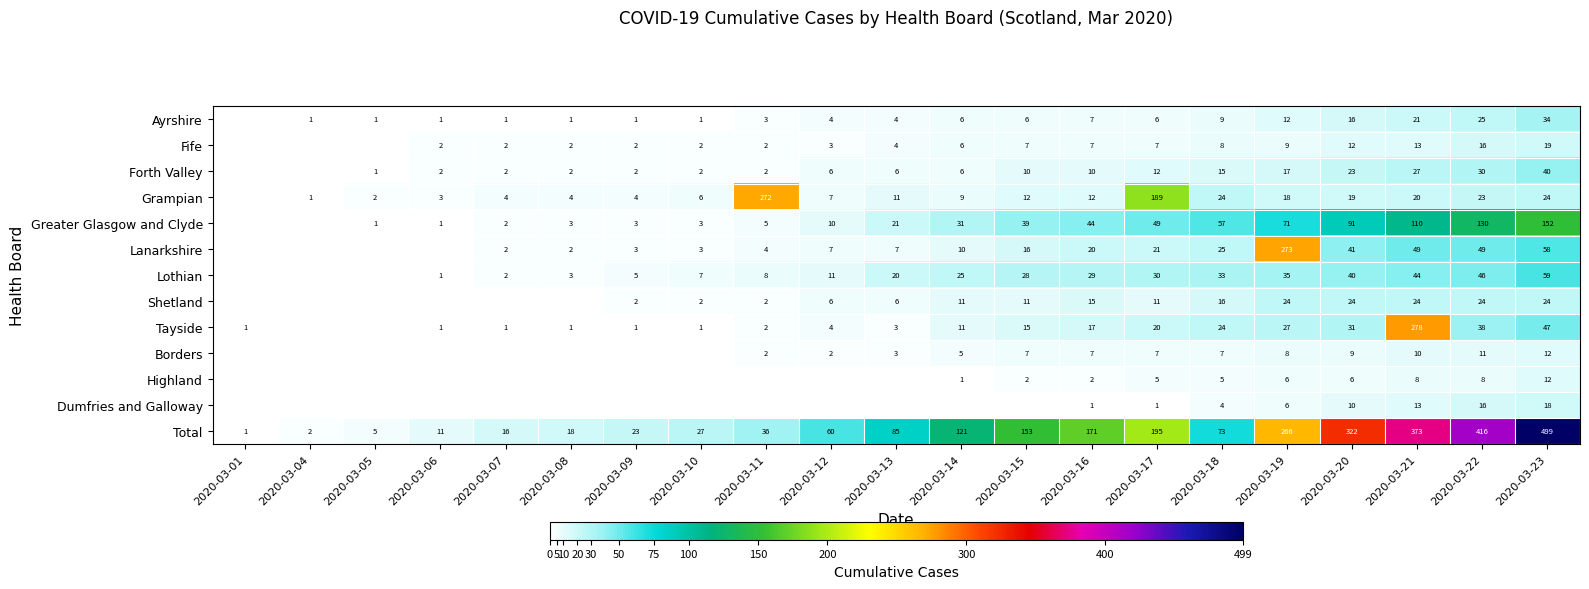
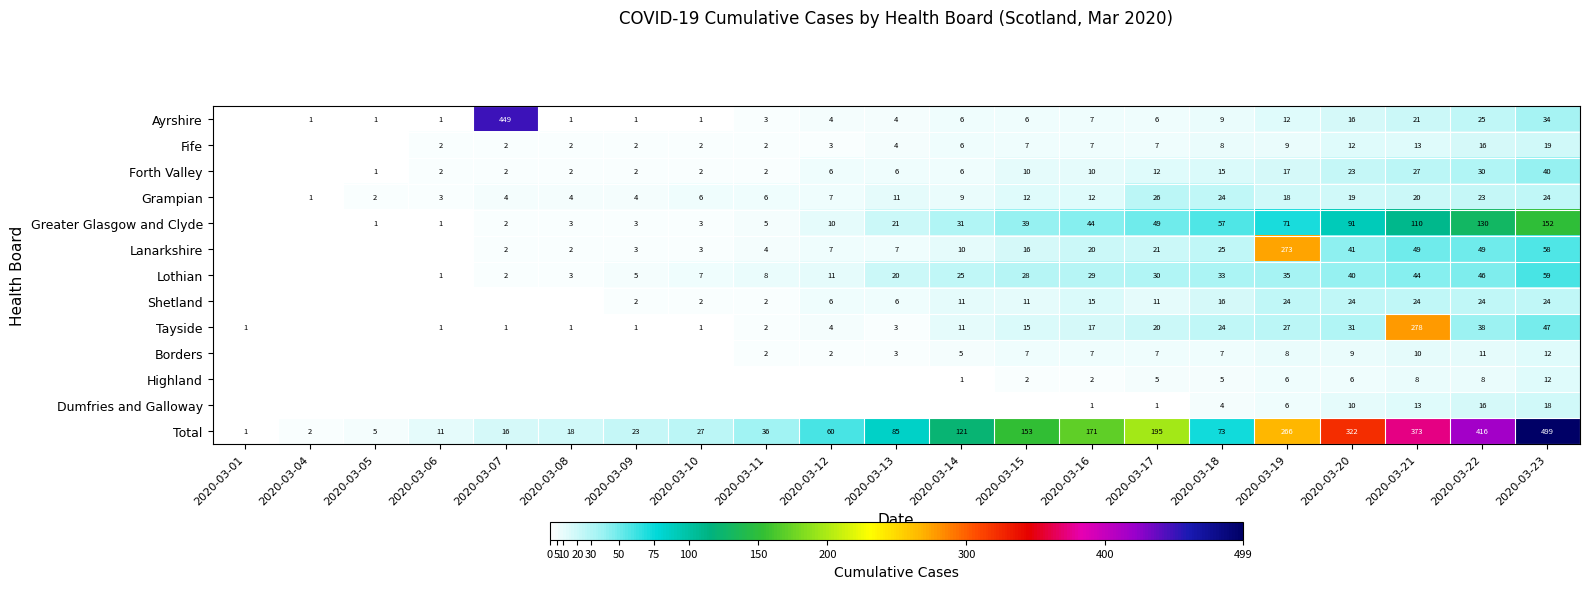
  {
    "Ayrshire": {
      "2020-03-04": 1,
      "2020-03-05": 1,
      "2020-03-06": 1,
-     "2020-03-07": 1,
+     "2020-03-07": 449,
      "2020-03-08": 1,
      "2020-03-09": 1,
      "2020-03-10": 1,
      "2020-03-11": 3,
      "2020-03-12": 4,
      "2020-03-13": 4,
      "2020-03-14": 6,
      "2020-03-15": 6,
      "2020-03-16": 7,
      "2020-03-17": 6,
      "2020-03-18": 9,
      "2020-03-19": 12,
      "2020-03-20": 16,
      "2020-03-21": 21,
      "2020-03-22": 25,
      "2020-03-23": 34
    },
    "Grampian": {
      "2020-03-04": 1,
      "2020-03-05": 2,
      "2020-03-06": 3,
      "2020-03-07": 4,
      "2020-03-08": 4,
      "2020-03-09": 4,
      "2020-03-10": 6,
-     "2020-03-11": 272,
+     "2020-03-11": 6,
      "2020-03-12": 7,
      "2020-03-13": 11,
      "2020-03-14": 9,
      "2020-03-15": 12,
      "2020-03-16": 12,
-     "2020-03-17": 189,
+     "2020-03-17": 26,
      "2020-03-18": 24,
      "2020-03-19": 18,
      "2020-03-20": 19,
      "2020-03-21": 20,
      "2020-03-22": 23,
      "2020-03-23": 24
    }
  }
